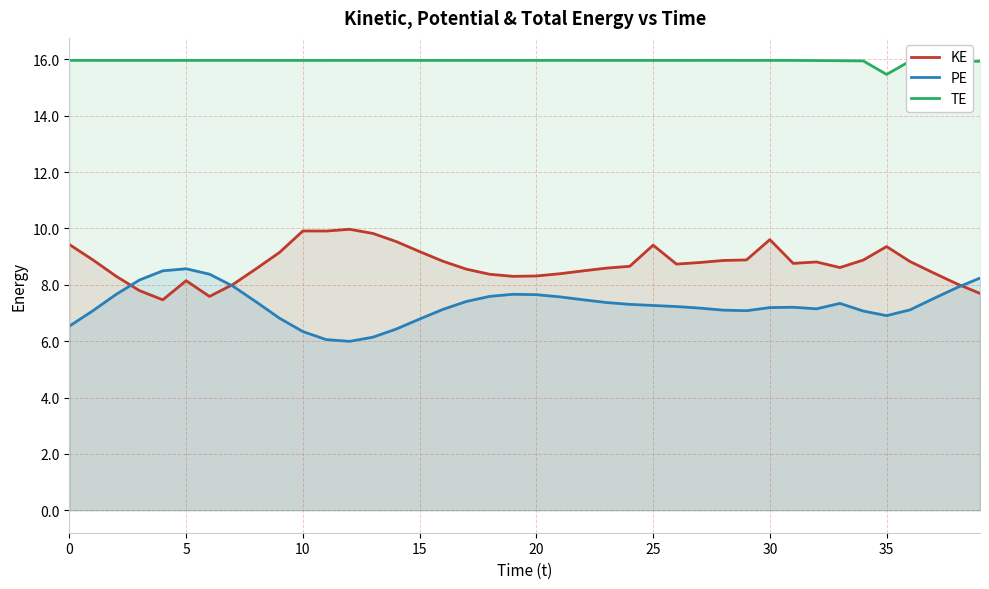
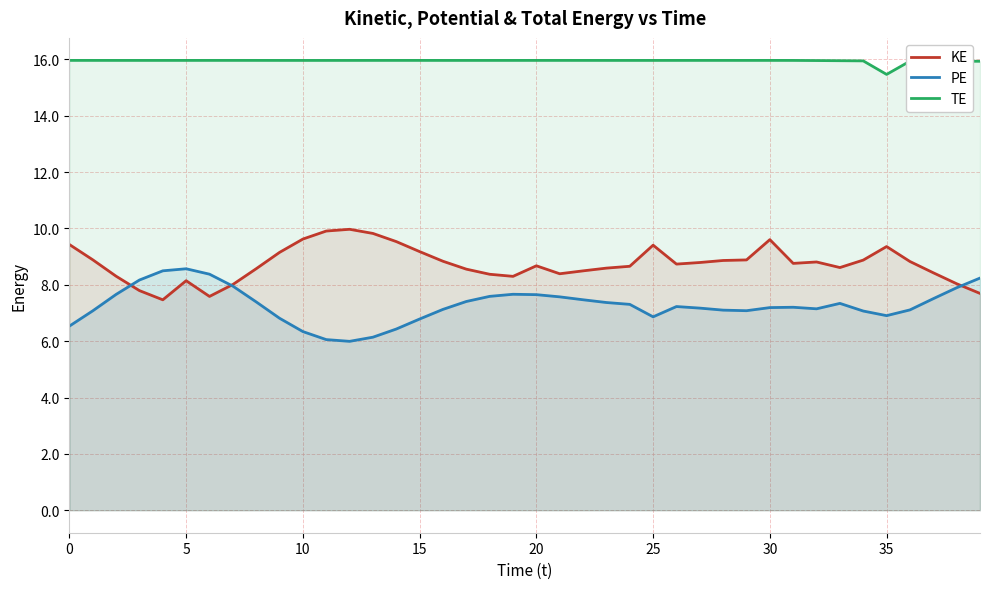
  {
    "KE": {
      "0": 9.4,
      "5": 8.1,
-     "10": 9.9,
+     "10": 9.6,
      "15": 9.2,
-     "20": 8.3,
+     "20": 8.7,
      "25": 9.4,
      "30": 9.6,
      "35": 9.4
    },
    "PE": {
      "0": 6.5,
      "5": 8.6,
      "10": 6.3,
      "15": 6.8,
      "20": 7.7,
-     "25": 7.3,
+     "25": 6.9,
      "30": 7.2,
      "35": 6.9
    },
    "TE": {
      "0": 16.0,
      "5": 16.0,
      "10": 16.0,
      "15": 16.0,
      "20": 16.0,
      "25": 16.0,
      "30": 16.0,
      "35": 15.5
    }
  }
